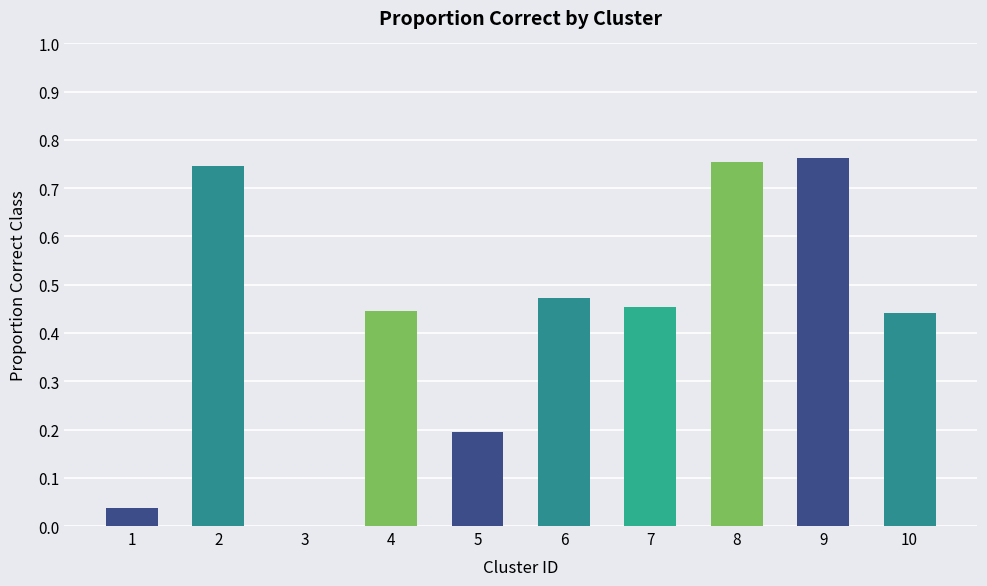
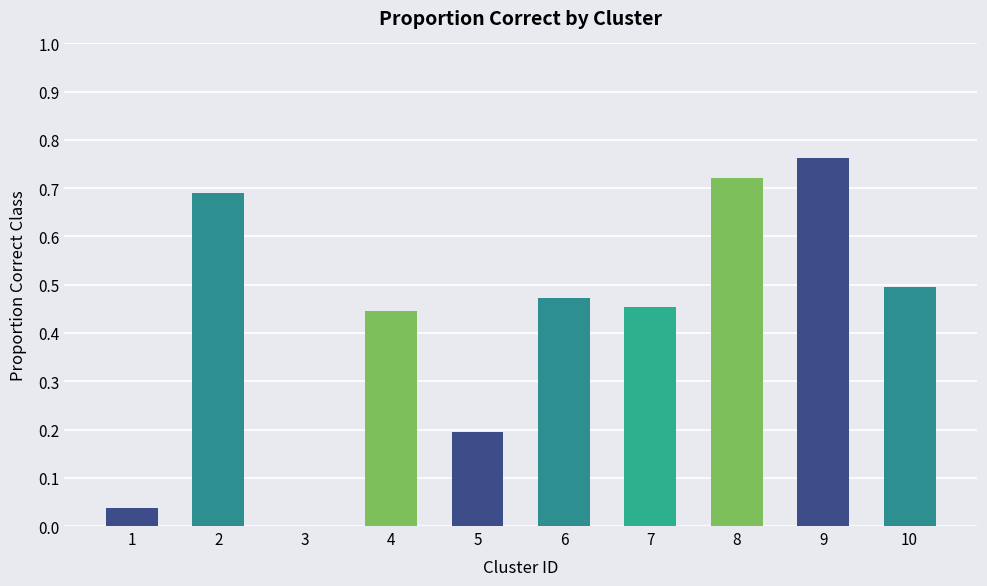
  {
    "1": 0.04,
-   "2": 0.75,
+   "2": 0.69,
    "3": 0.00,
    "4": 0.45,
    "5": 0.19,
    "6": 0.47,
    "7": 0.45,
-   "8": 0.75,
+   "8": 0.72,
    "9": 0.76,
-   "10": 0.44
+   "10": 0.49
  }
